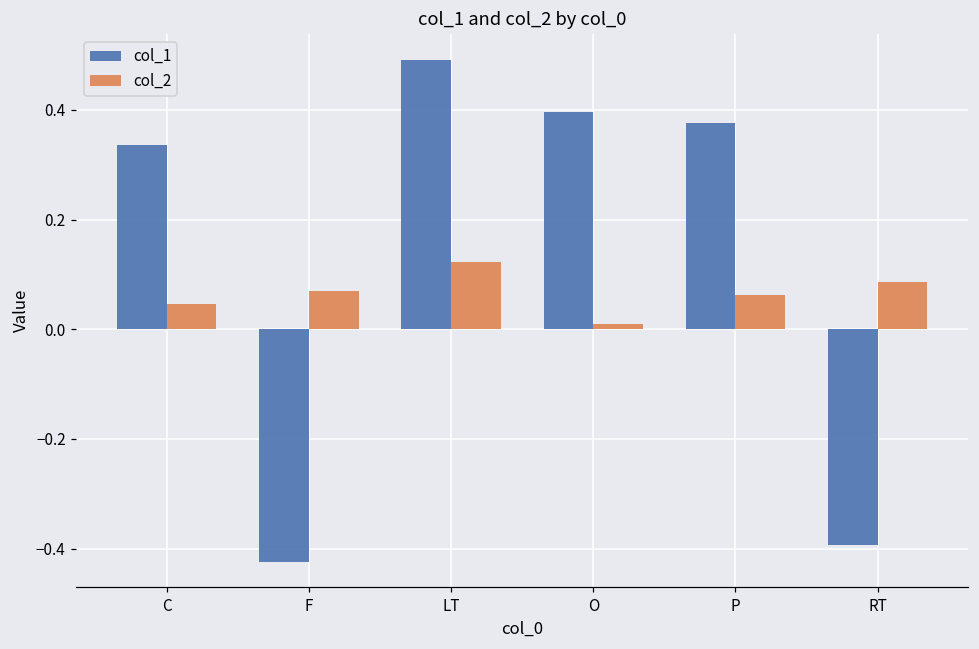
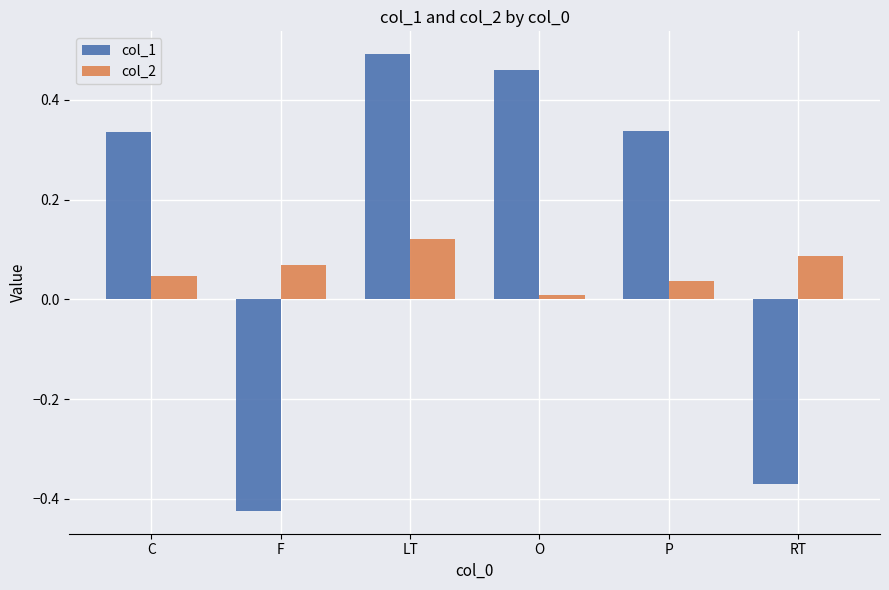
  {
    "col_1": {
      "C": 0.34,
      "F": -0.42,
      "LT": 0.49,
-     "O": 0.40,
-     "P": 0.38,
-     "RT": -0.39
+     "O": 0.46,
+     "P": 0.34,
+     "RT": -0.37
    },
    "col_2": {
      "C": 0.05,
      "F": 0.07,
      "LT": 0.12,
      "O": 0.01,
-     "P": 0.06,
+     "P": 0.04,
      "RT": 0.09
    }
  }
